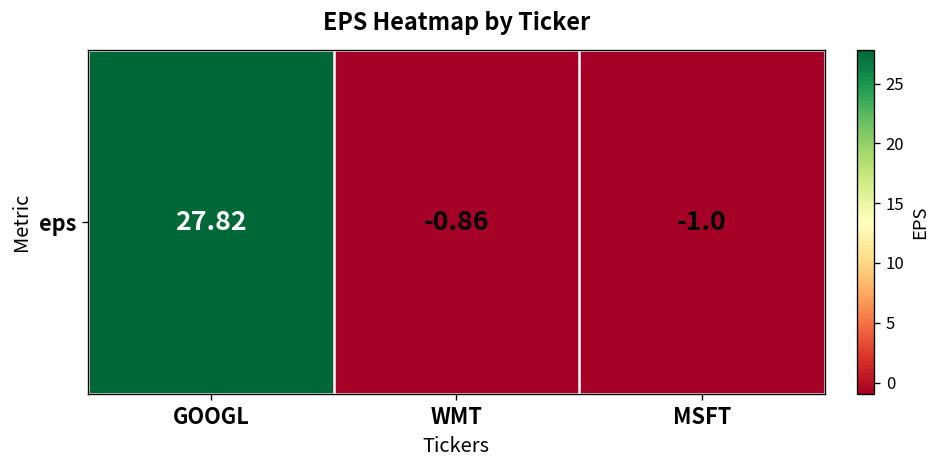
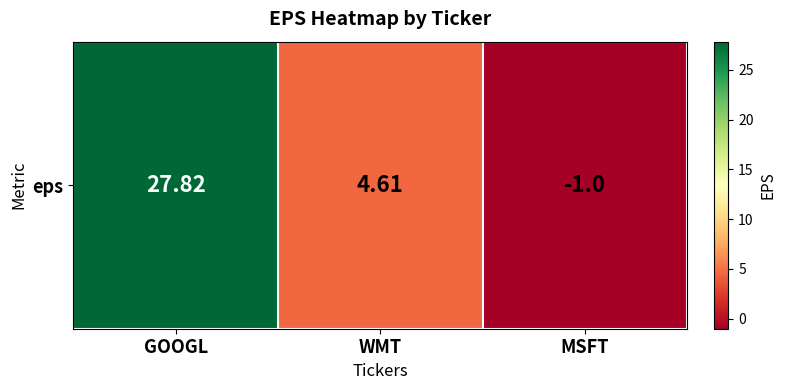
  {
    "eps": {
      "GOOGL": 27.82,
-     "WMT": -0.86,
+     "WMT": 4.61,
      "MSFT": -1.0
    }
  }
